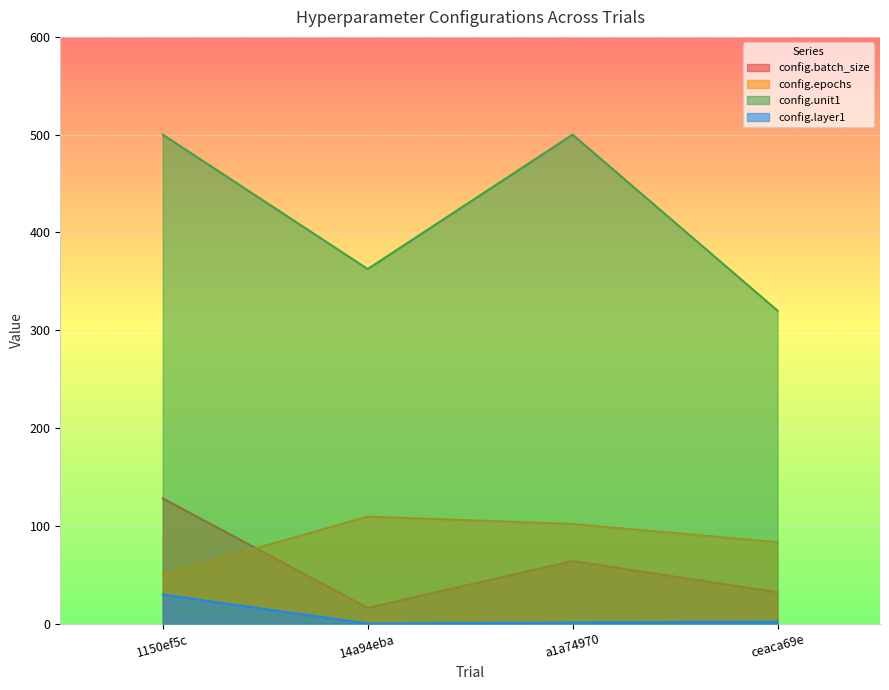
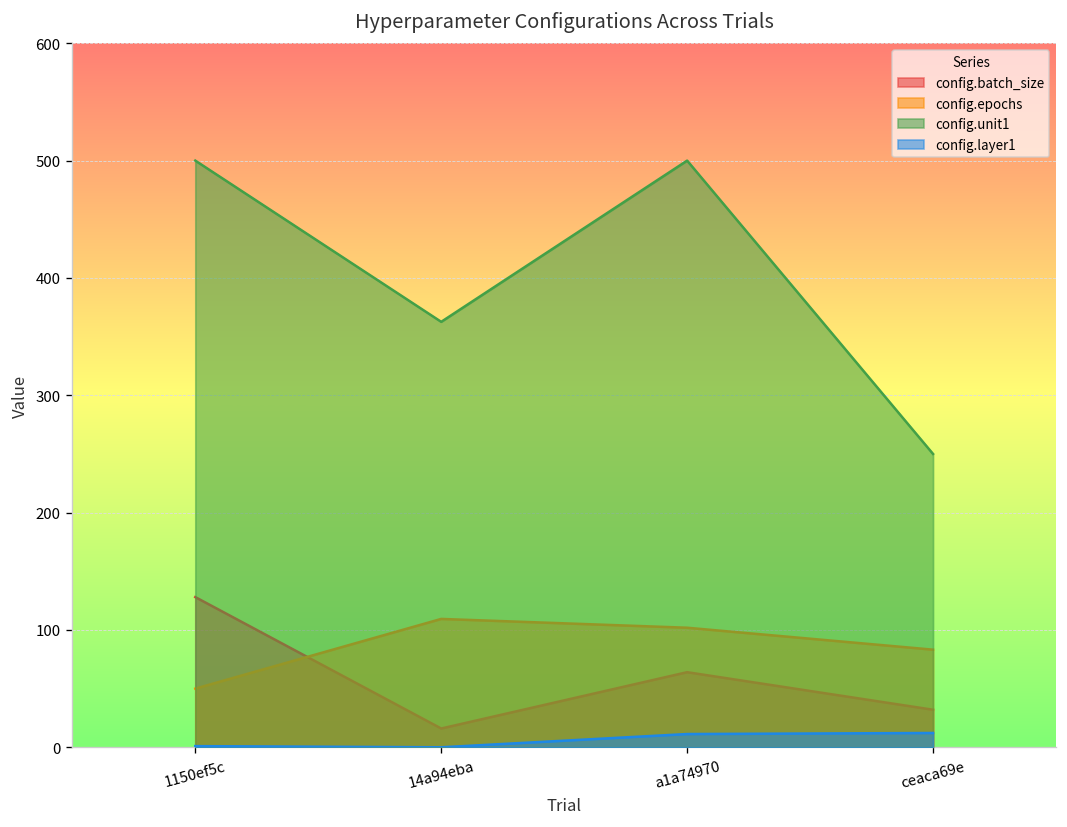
  {
    "config.batch_size": {
      "1150ef5c": 130,
      "14a94eba": 20,
      "a1a74970": 60,
      "ceaca69e": 30
    },
    "config.epochs": {
      "1150ef5c": 50,
      "14a94eba": 110,
      "a1a74970": 100,
      "ceaca69e": 80
    },
    "config.unit1": {
      "1150ef5c": 500,
      "14a94eba": 360,
      "a1a74970": 500,
-     "ceaca69e": 320
+     "ceaca69e": 250
    },
    "config.layer1": {
-     "1150ef5c": 30,
+     "1150ef5c": 0,
      "14a94eba": 0,
-     "a1a74970": 0,
-     "ceaca69e": 0
+     "a1a74970": 10,
+     "ceaca69e": 10
    }
  }
